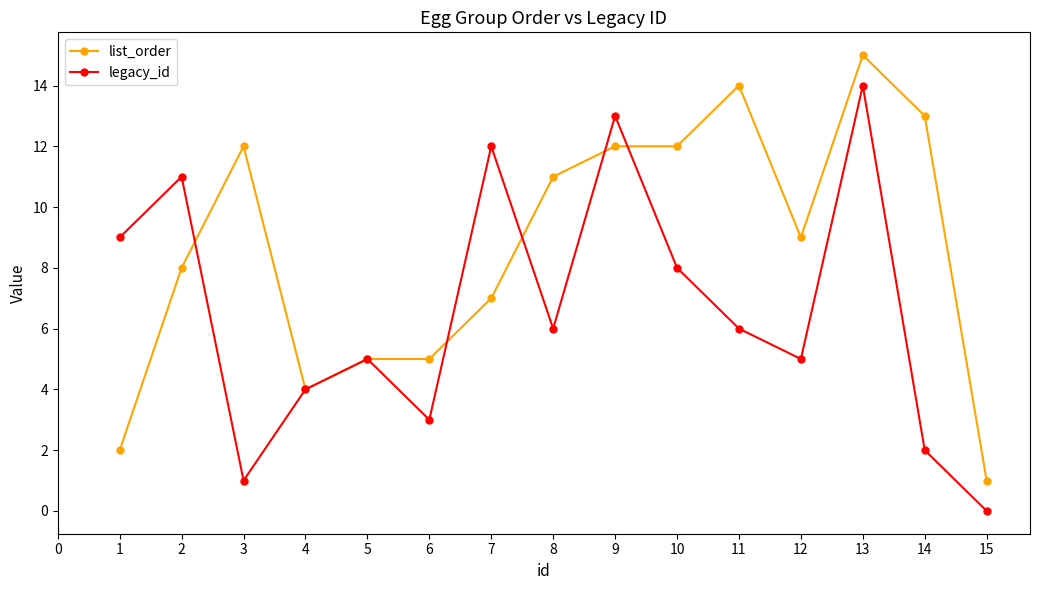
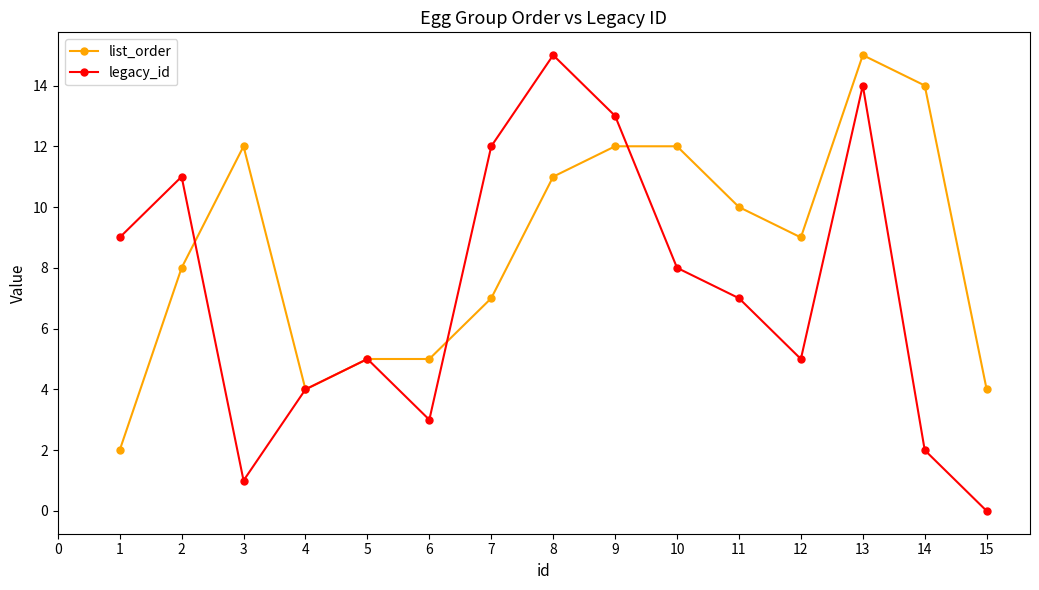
  {
    "list_order": {
      "1": 2,
      "2": 8,
      "3": 12,
      "6": 5,
      "7": 7,
      "8": 11,
      "9": 12,
      "10": 12,
-     "11": 14,
+     "11": 10,
      "12": 9,
      "13": 15,
-     "14": 13,
-     "15": 1
+     "14": 14,
+     "15": 4
    },
    "legacy_id": {
      "1": 9,
      "2": 11,
      "3": 1,
      "6": 3,
      "7": 12,
-     "8": 6,
+     "8": 15,
      "9": 13,
      "10": 8,
-     "11": 6,
+     "11": 7,
      "12": 5,
      "13": 14,
      "14": 2,
      "15": 0
    }
  }
